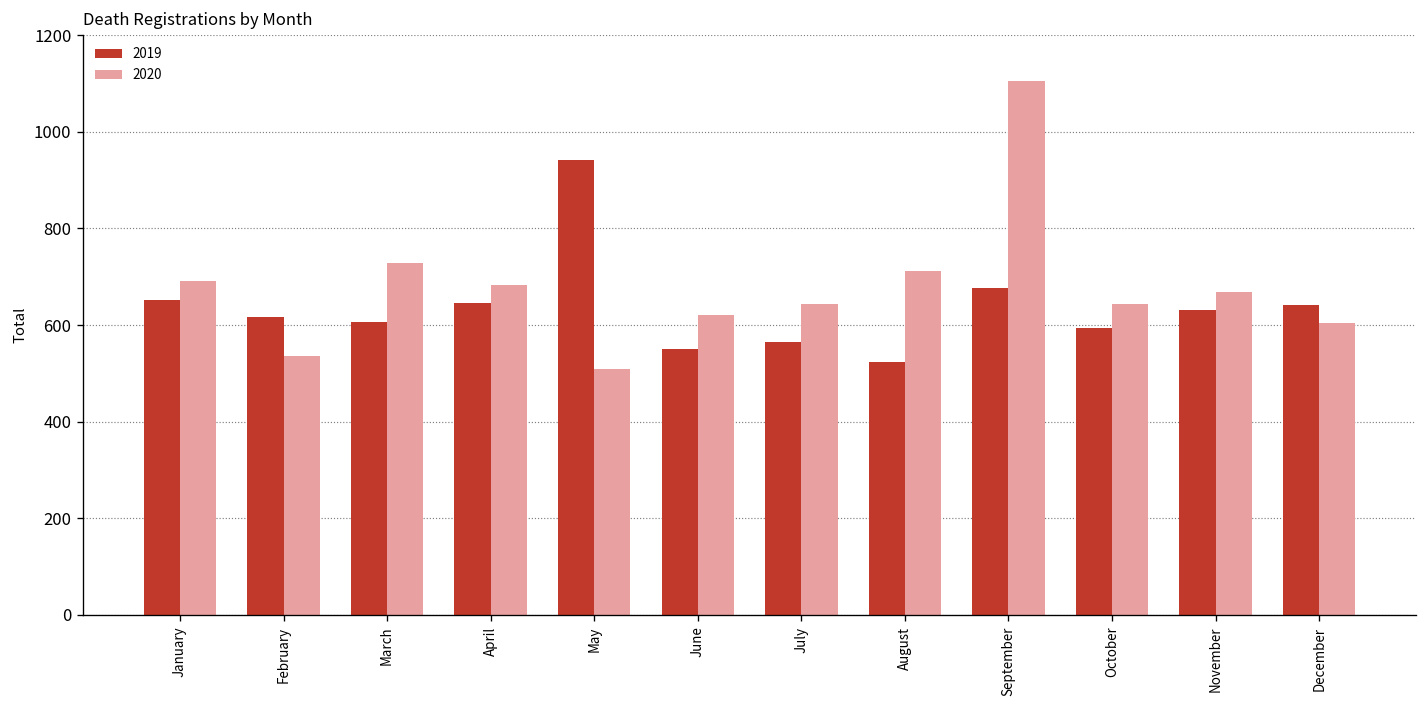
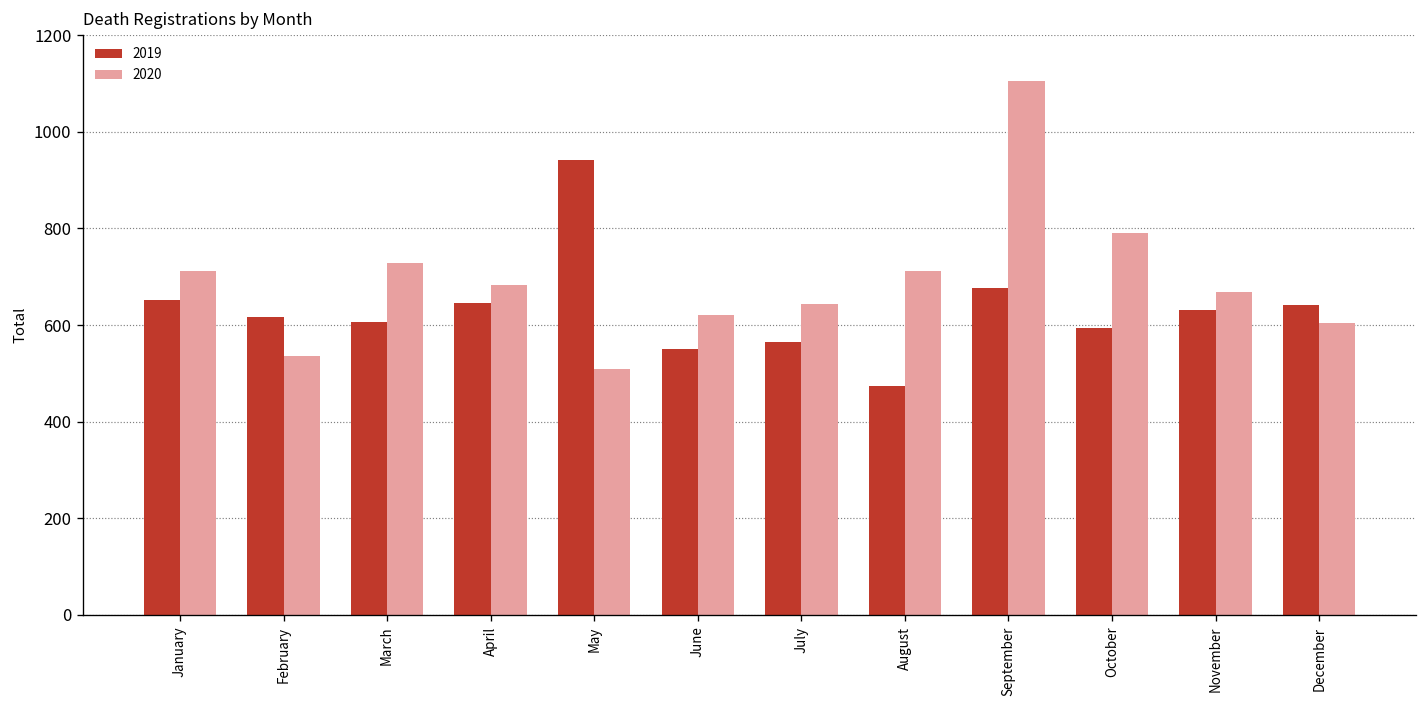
  {
    "2019": {
      "January": 650,
      "February": 620,
      "March": 610,
      "April": 650,
      "May": 940,
      "June": 550,
      "July": 560,
-     "August": 520,
+     "August": 470,
      "September": 680,
      "October": 590,
      "November": 630,
      "December": 640
    },
    "2020": {
-     "January": 690,
+     "January": 710,
      "February": 540,
      "March": 730,
      "April": 680,
      "May": 510,
      "June": 620,
      "July": 640,
      "August": 710,
      "September": 1110,
-     "October": 640,
+     "October": 790,
      "November": 670,
      "December": 600
    }
  }
